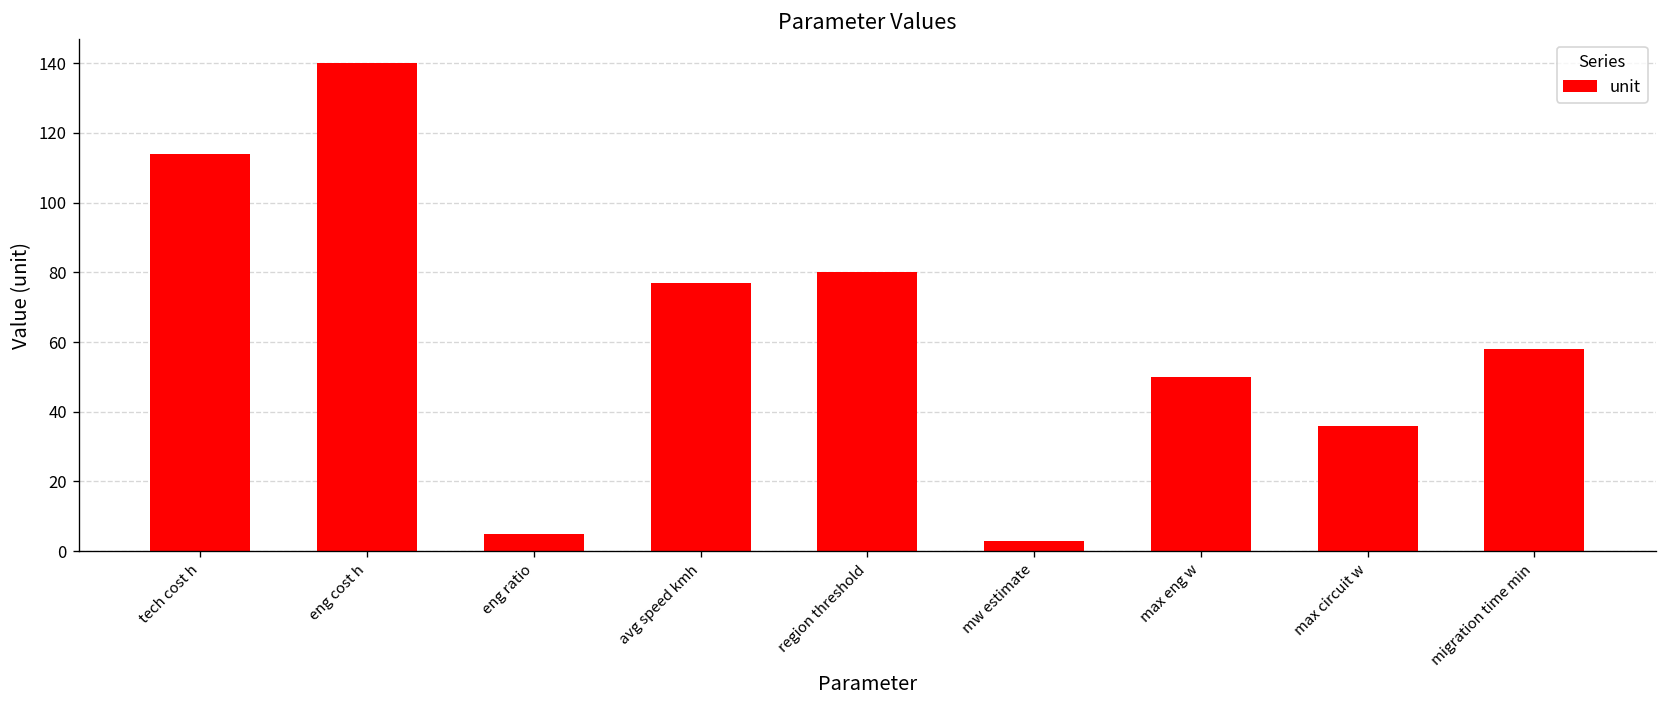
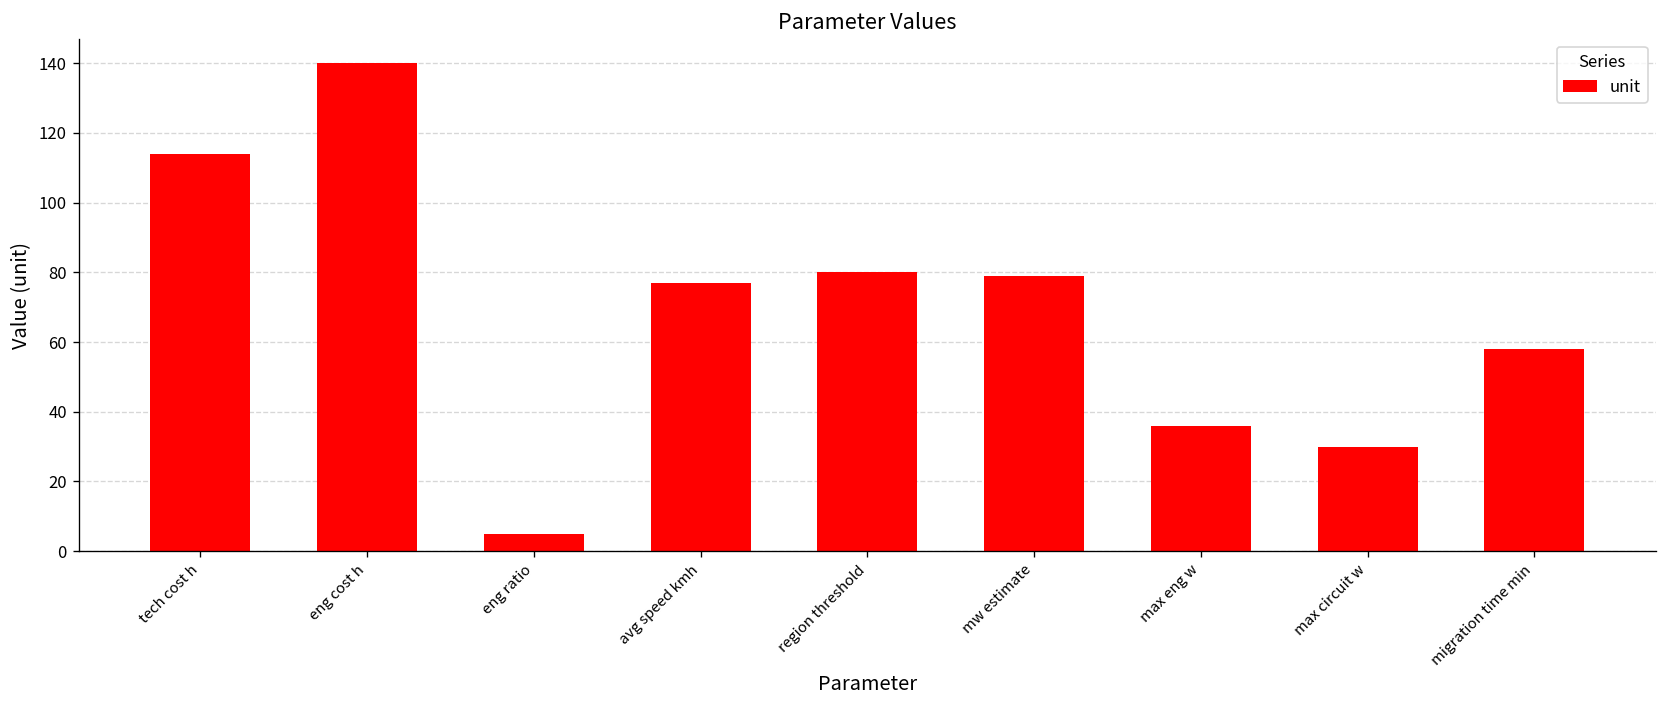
  {
    "tech cost h": 114,
    "eng cost h": 140,
    "eng ratio": 5,
    "avg speed kmh": 77,
    "region threshold": 80,
-   "mw estimate": 3,
-   "max eng w": 50,
-   "max circuit w": 36,
+   "mw estimate": 79,
+   "max eng w": 36,
+   "max circuit w": 30,
    "migration time min": 58
  }
